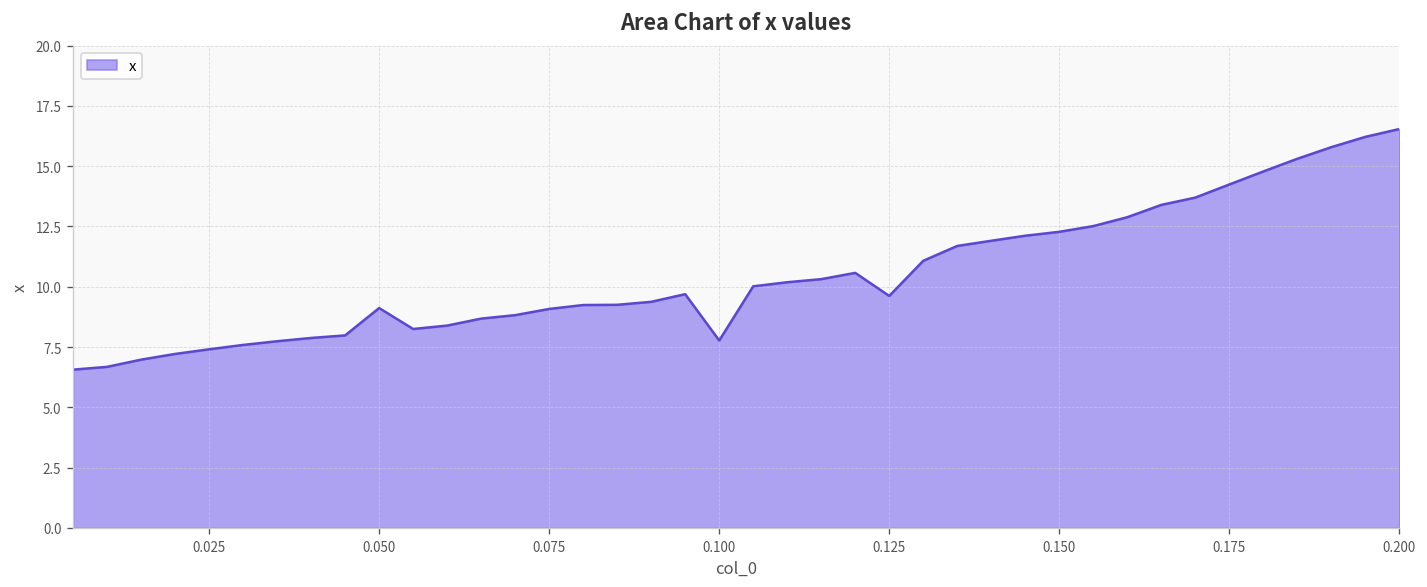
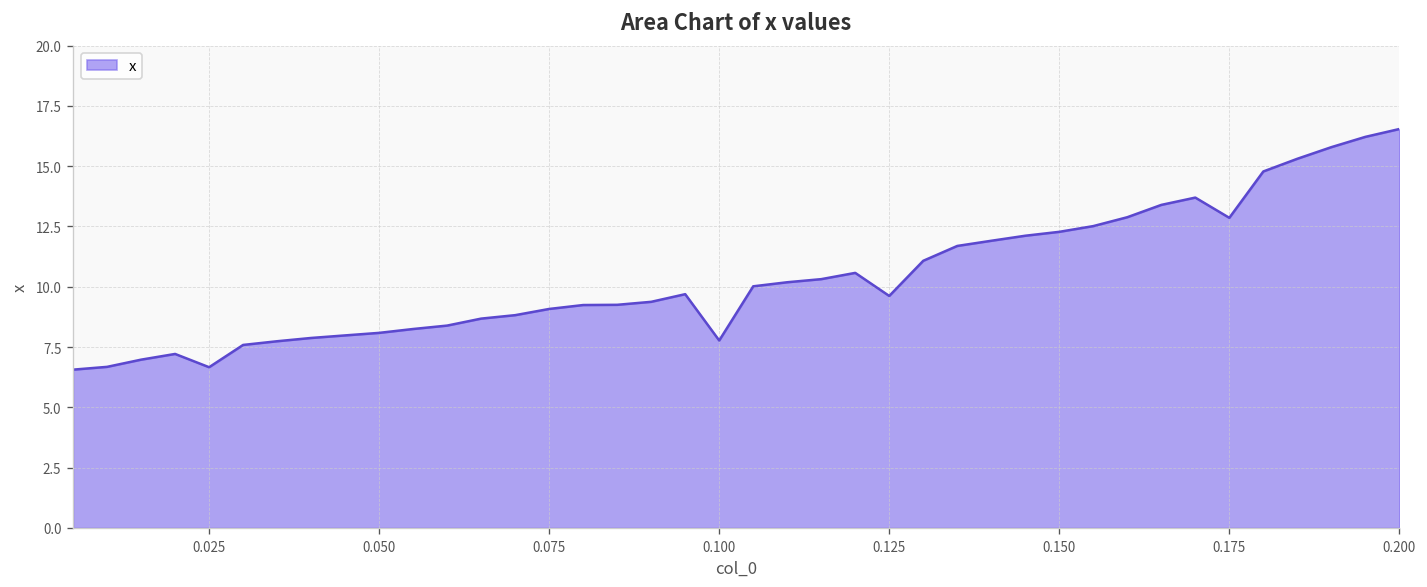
  {
-   "0.025": 7.4,
-   "0.050": 9.1,
+   "0.025": 6.7,
+   "0.050": 8.1,
    "0.075": 9.1,
    "0.100": 7.8,
    "0.125": 9.6,
    "0.150": 12.3,
-   "0.175": 14.2,
+   "0.175": 12.9,
    "0.200": 16.5
  }
